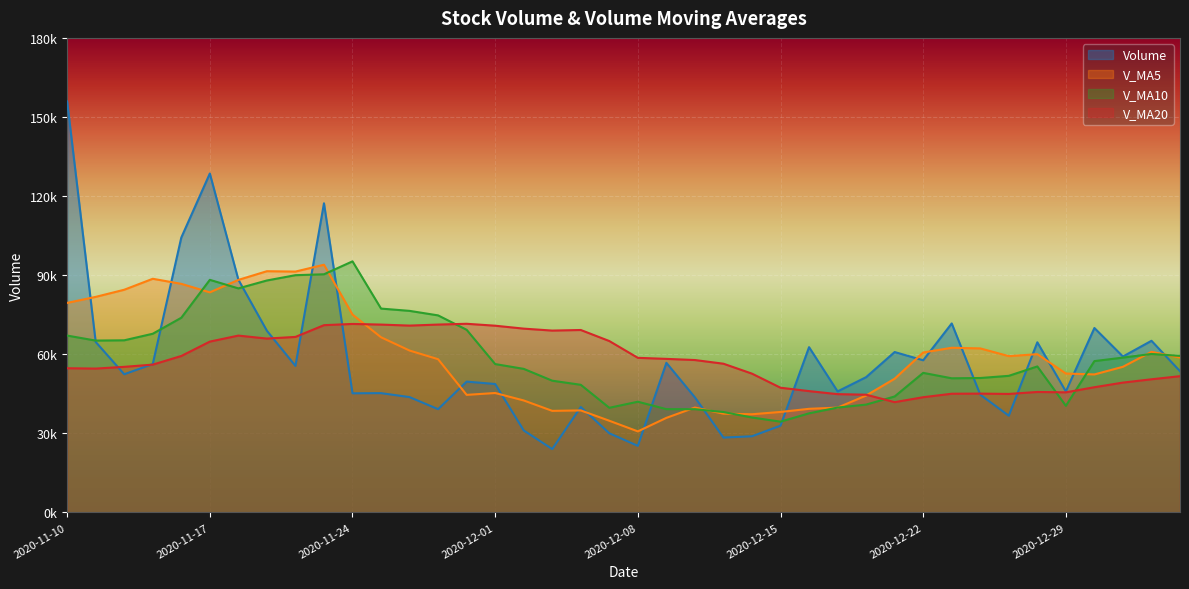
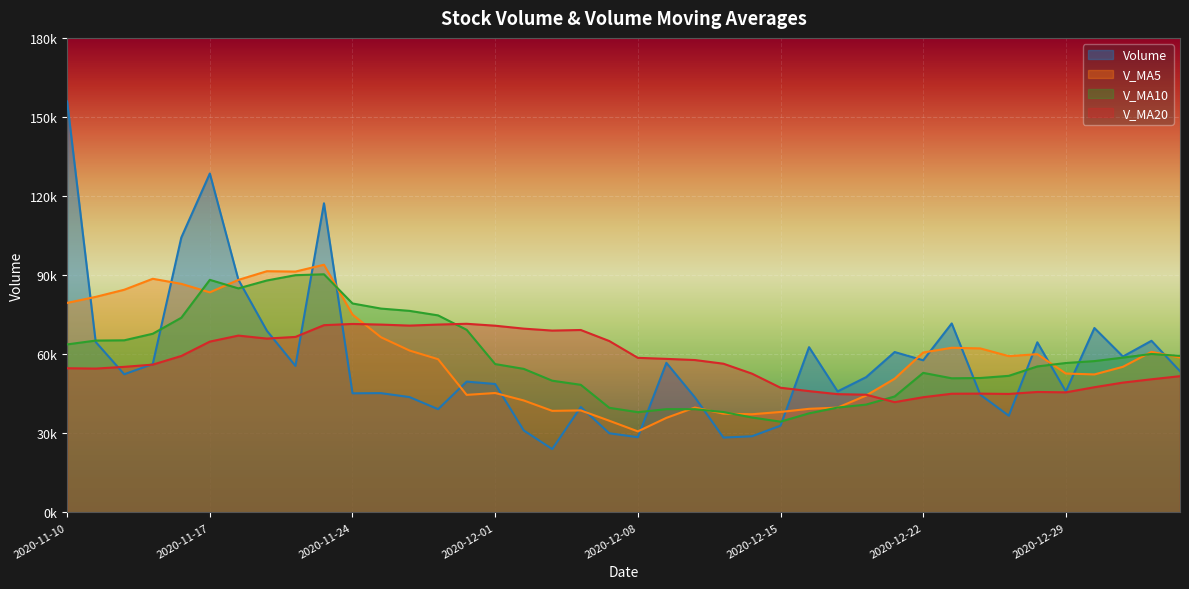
  {
    "Volume": {
      "2020-11-10": 156000,
      "2020-11-17": 129000,
      "2020-11-24": 45000,
      "2020-12-01": 49000,
-     "2020-12-08": 25000,
+     "2020-12-08": 29000,
      "2020-12-15": 33000,
      "2020-12-22": 58000
    },
    "V_MA10": {
-     "2020-11-10": 67000,
+     "2020-11-10": 64000,
      "2020-11-17": 88000,
-     "2020-11-24": 95000,
+     "2020-11-24": 79000,
      "2020-12-01": 56000,
-     "2020-12-08": 42000,
+     "2020-12-08": 38000,
      "2020-12-15": 34000,
      "2020-12-22": 53000,
-     "2020-12-29": 40000
+     "2020-12-29": 57000
    }
  }
